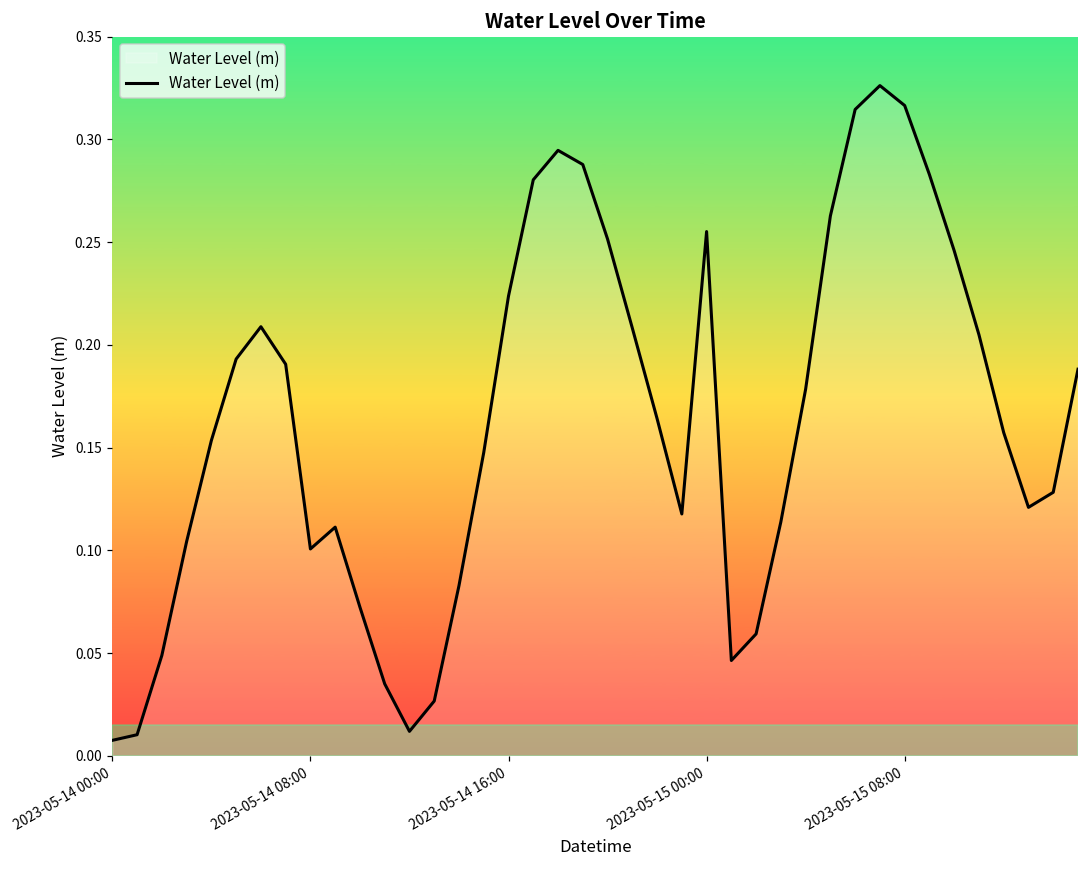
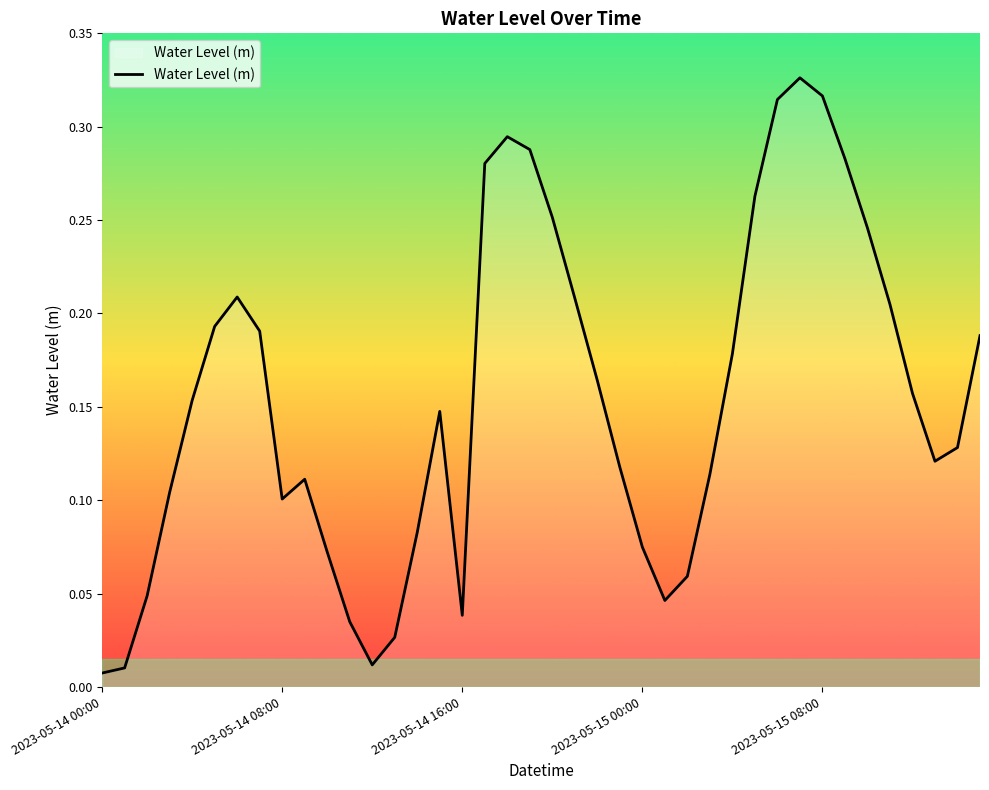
  {
    "2023-05-14 00:00": 0.007,
    "2023-05-14 08:00": 0.101,
-   "2023-05-14 16:00": 0.224,
-   "2023-05-15 00:00": 0.255,
+   "2023-05-14 16:00": 0.038,
+   "2023-05-15 00:00": 0.075,
    "2023-05-15 08:00": 0.316
  }
